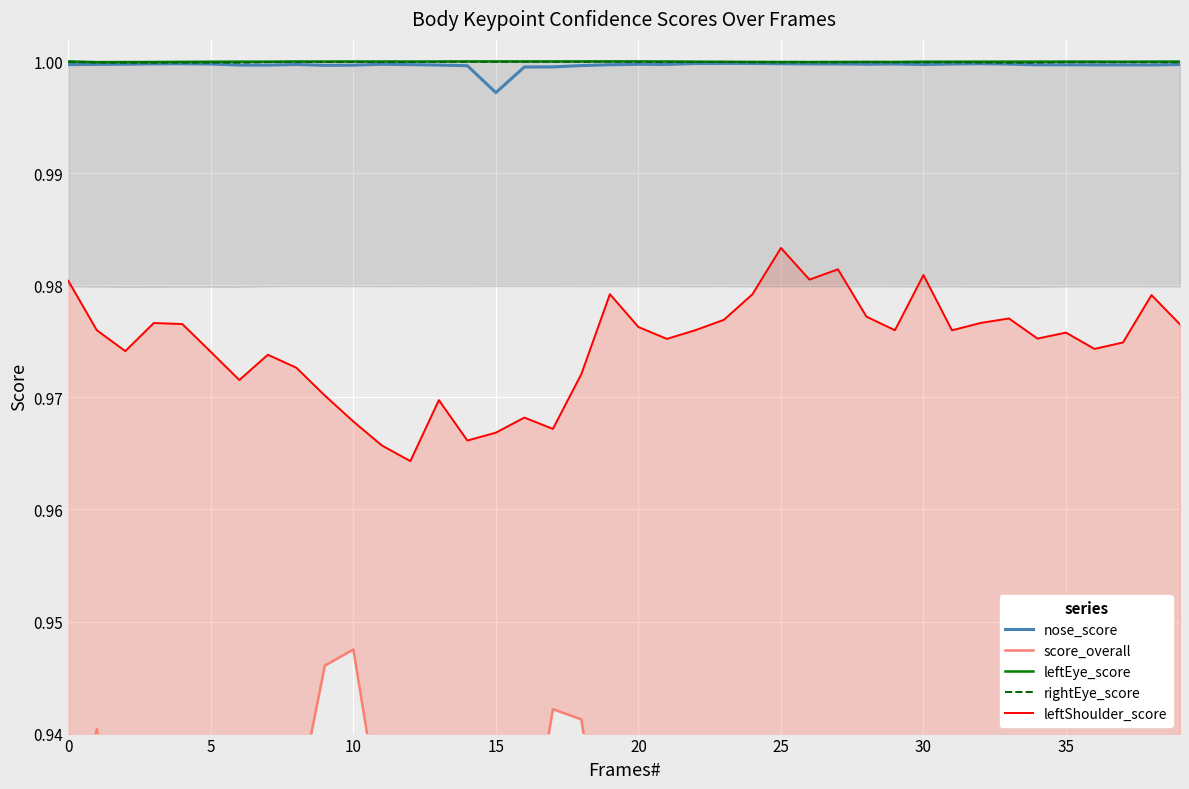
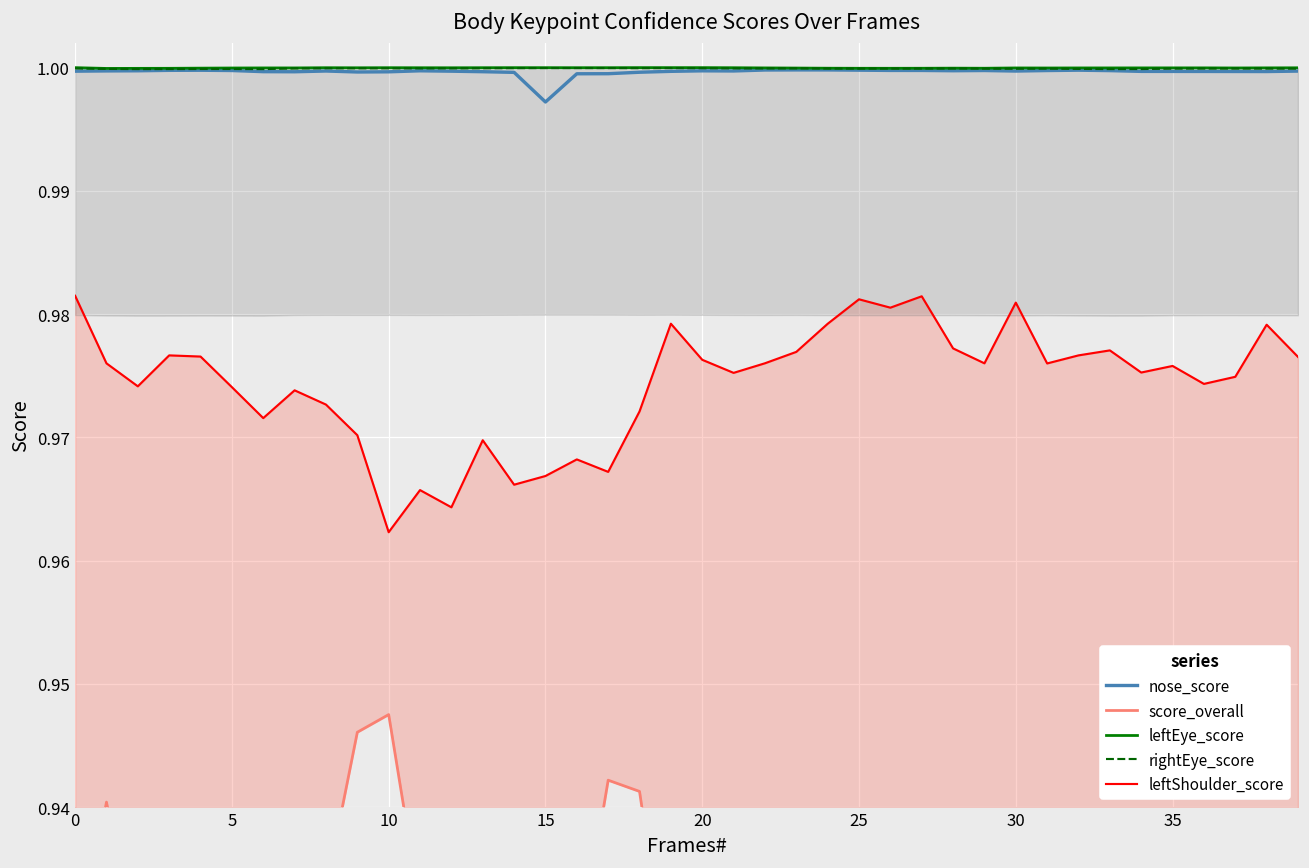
  {
    "nose_score": {
      "10": 0.9997,
      "15": 0.9972
    },
    "score_overall": {
      "10": 0.9475
    },
    "leftShoulder_score": {
-     "0": 0.9804,
+     "0": 0.9815,
      "5": 0.9741,
-     "10": 0.9679,
+     "10": 0.9623,
      "15": 0.9669,
      "20": 0.9763,
-     "25": 0.9833,
+     "25": 0.9812,
      "30": 0.9809,
      "35": 0.9758
    }
  }
